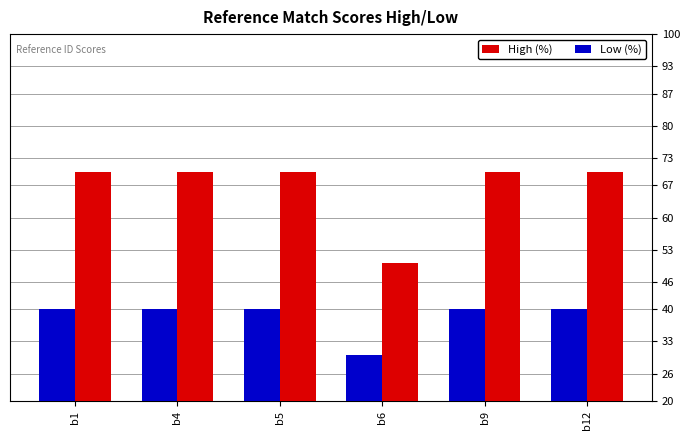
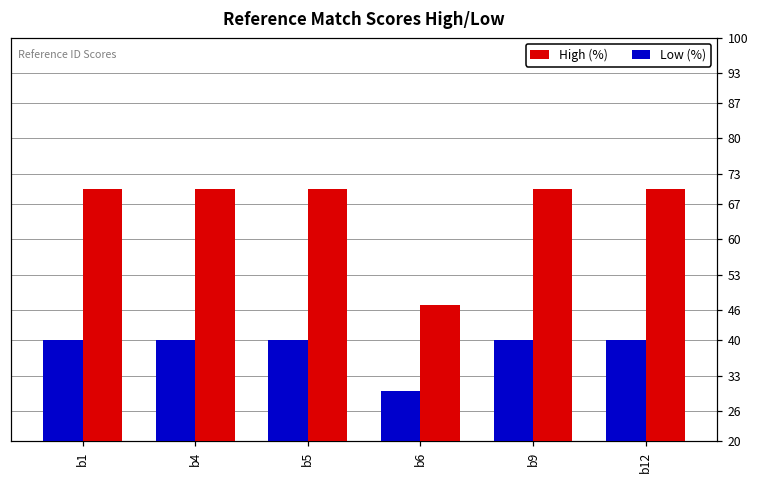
  {
    "High (%)": {
      "b1": 70,
      "b4": 70,
      "b5": 70,
-     "b6": 50,
+     "b6": 47,
      "b9": 70,
      "b12": 70
    },
    "Low (%)": {
      "b1": 40,
      "b4": 40,
      "b5": 40,
      "b6": 30,
      "b9": 40,
      "b12": 40
    }
  }
